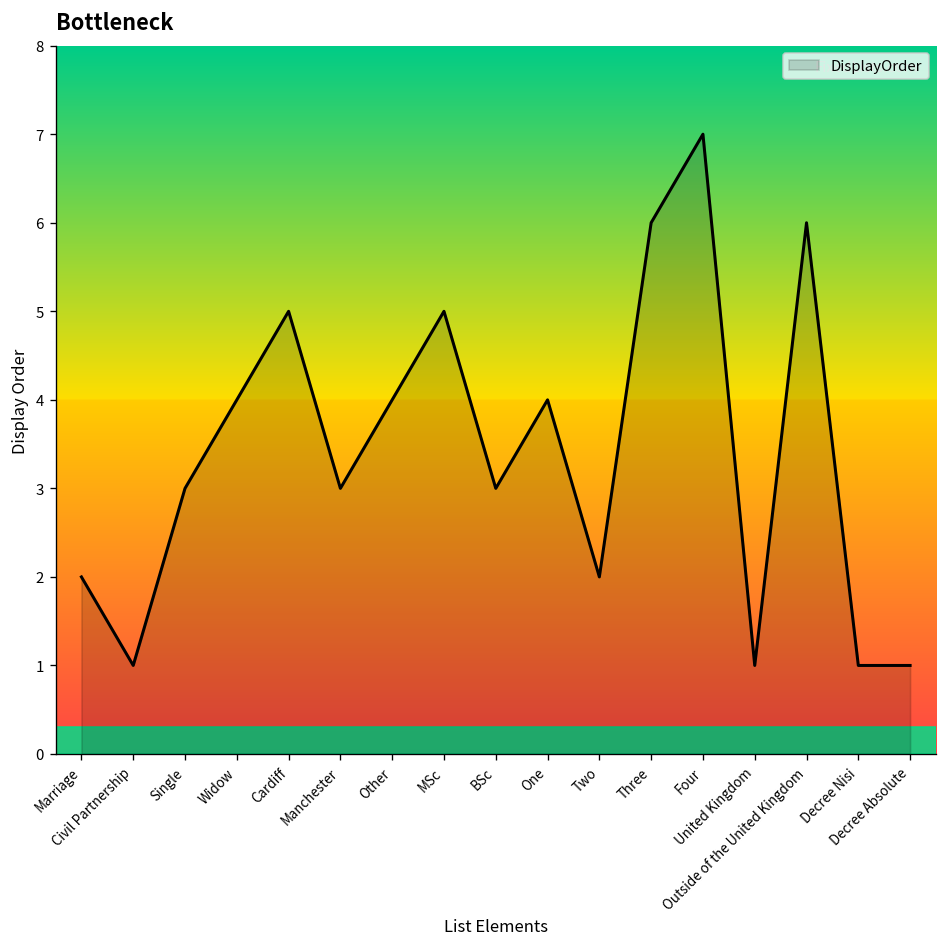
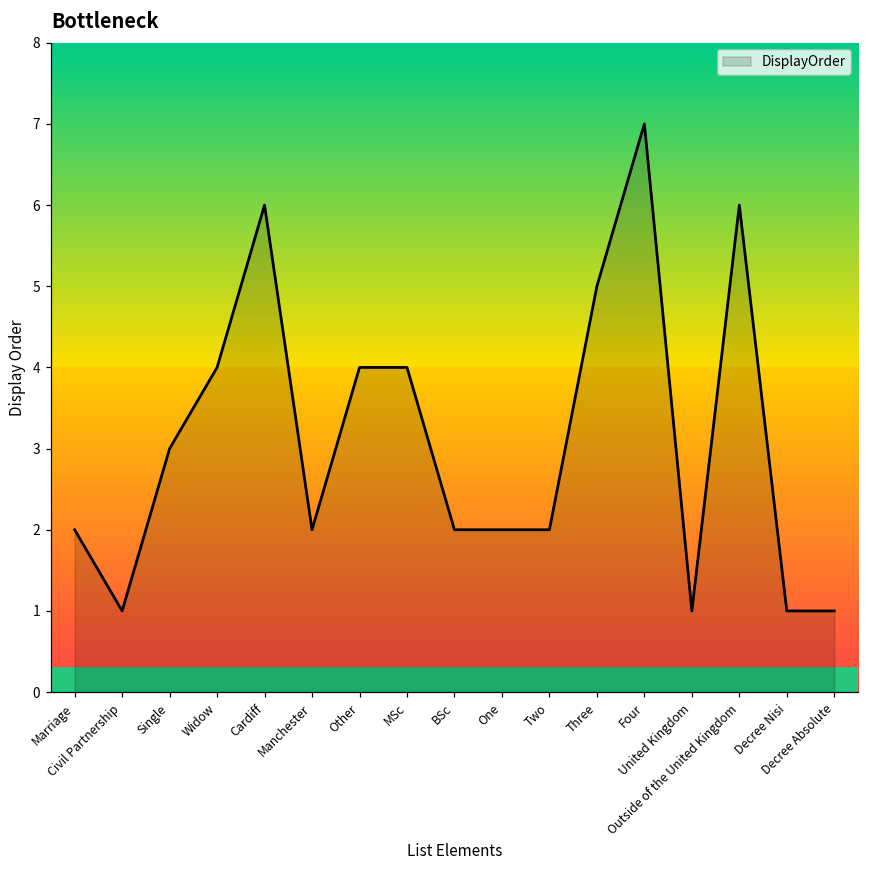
  {
    "Marriage": 2,
    "Civil Partnership": 1,
    "Single": 3,
    "Widow": 4,
-   "Cardiff": 5,
-   "Manchester": 3,
+   "Cardiff": 6,
+   "Manchester": 2,
    "Other": 4,
-   "MSc": 5,
-   "BSc": 3,
-   "One": 4,
+   "MSc": 4,
+   "BSc": 2,
+   "One": 2,
    "Two": 2,
-   "Three": 6,
+   "Three": 5,
    "Four": 7,
    "United Kingdom": 1,
    "Outside of the United Kingdom": 6,
    "Decree Nisi": 1,
    "Decree Absolute": 1
  }
